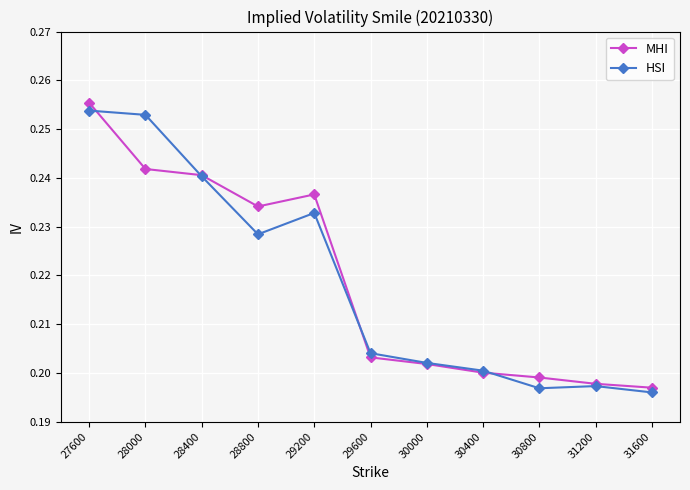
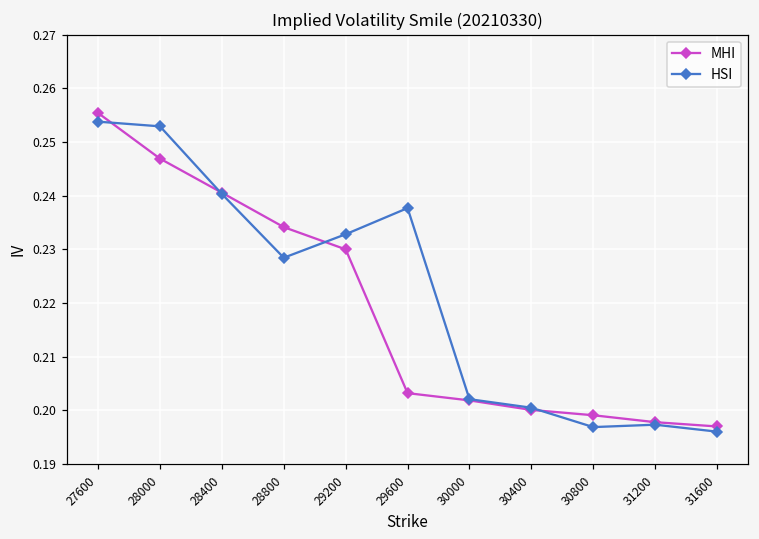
  {
    "MHI": {
      "27600": 0.255,
-     "28000": 0.242,
+     "28000": 0.247,
      "28800": 0.234,
-     "29200": 0.237,
+     "29200": 0.230,
      "29600": 0.203,
      "30800": 0.199,
      "31600": 0.197
    },
    "HSI": {
      "27600": 0.254,
      "28000": 0.253,
      "28800": 0.228,
      "29200": 0.233,
-     "29600": 0.204,
+     "29600": 0.238,
      "30800": 0.197,
      "31600": 0.196
    }
  }
